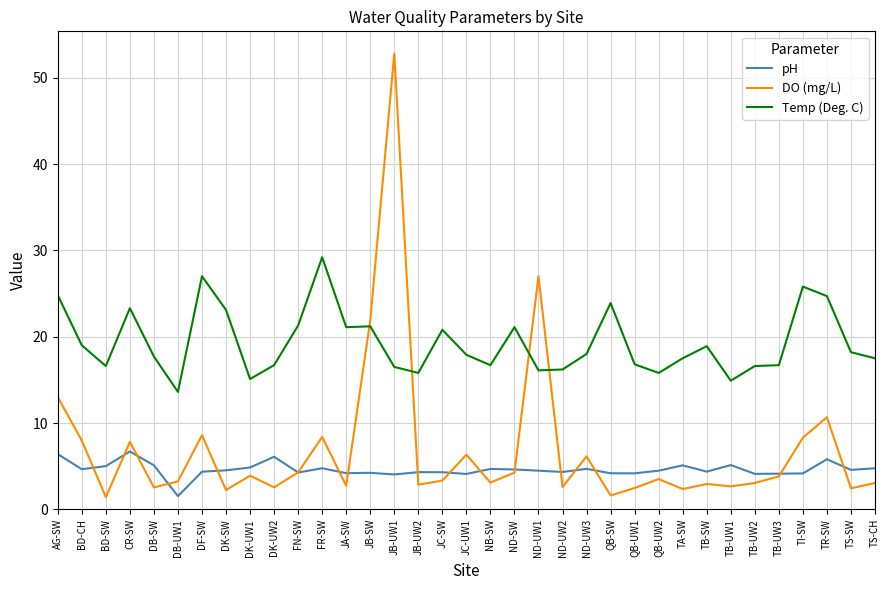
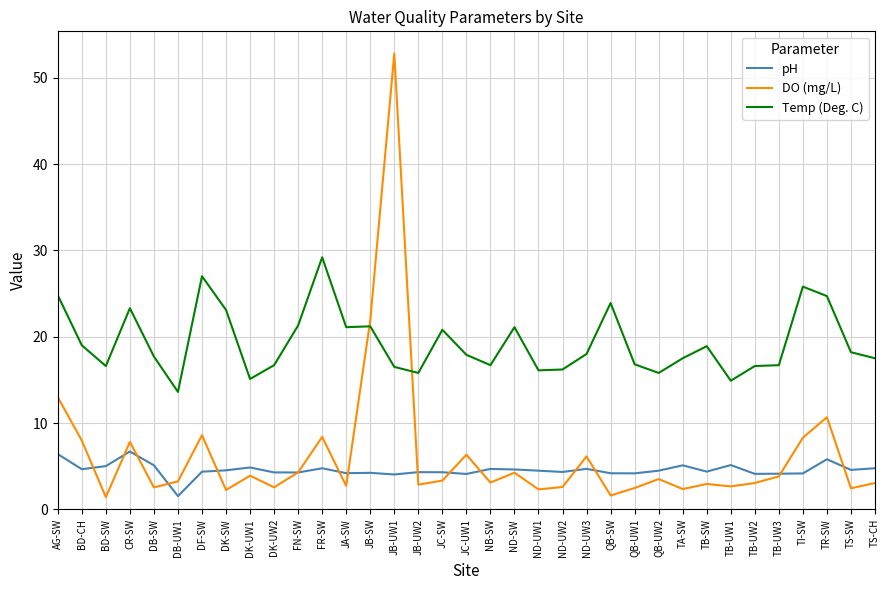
  {
    "pH": {
      "AG-SW": 6,
      "BD-CH": 5,
      "BD-SW": 5,
      "CR-SW": 7,
      "DB-SW": 5,
      "DB-UW1": 2,
      "DF-SW": 4,
      "DK-SW": 5,
      "DK-UW1": 5,
-     "DK-UW2": 6,
+     "DK-UW2": 4,
      "FR-SW": 5,
      "JA-SW": 4,
      "JB-SW": 4,
      "JB-UW1": 4,
      "JB-UW2": 4,
      "JC-SW": 4,
      "JC-UW1": 4,
      "NB-SW": 5,
      "ND-SW": 5,
      "ND-UW1": 4,
      "ND-UW2": 4,
      "ND-UW3": 5,
      "QB-SW": 4,
      "QB-UW1": 4,
      "QB-UW2": 4,
      "TA-SW": 5,
      "TB-SW": 4,
      "TB-UW1": 5,
      "TB-UW2": 4,
      "TB-UW3": 4,
      "TI-SW": 4,
      "TR-SW": 6,
      "TS-SW": 5,
      "TS-CH": 5
    },
    "DO (mg/L)": {
      "AG-SW": 13,
      "BD-CH": 8,
      "BD-SW": 1,
      "CR-SW": 8,
      "DB-SW": 3,
      "DB-UW1": 3,
      "DF-SW": 9,
      "DK-SW": 2,
      "DK-UW1": 4,
      "DK-UW2": 3,
      "FR-SW": 8,
      "JA-SW": 3,
      "JB-SW": 22,
      "JB-UW1": 53,
      "JB-UW2": 3,
      "JC-SW": 3,
      "JC-UW1": 6,
      "NB-SW": 3,
      "ND-SW": 4,
-     "ND-UW1": 27,
+     "ND-UW1": 2,
      "ND-UW2": 3,
      "ND-UW3": 6,
      "QB-SW": 2,
      "QB-UW1": 2,
      "QB-UW2": 4,
      "TA-SW": 2,
      "TB-SW": 3,
      "TB-UW1": 3,
      "TB-UW2": 3,
      "TB-UW3": 4,
      "TI-SW": 8,
      "TR-SW": 11,
      "TS-SW": 2,
      "TS-CH": 3
    },
    "Temp (Deg. C)": {
      "AG-SW": 25,
      "BD-CH": 19,
      "BD-SW": 17,
      "CR-SW": 23,
      "DB-SW": 18,
      "DB-UW1": 14,
      "DF-SW": 27,
      "DK-SW": 23,
      "DK-UW1": 15,
      "DK-UW2": 17,
      "FN-SW": 21,
      "FR-SW": 29,
      "JA-SW": 21,
      "JB-SW": 21,
      "JB-UW1": 17,
      "JB-UW2": 16,
      "JC-SW": 21,
      "JC-UW1": 18,
      "NB-SW": 17,
      "ND-SW": 21,
      "ND-UW1": 16,
      "ND-UW2": 16,
      "ND-UW3": 18,
      "QB-SW": 24,
      "QB-UW1": 17,
      "QB-UW2": 16,
      "TA-SW": 18,
      "TB-SW": 19,
      "TB-UW1": 15,
      "TB-UW2": 17,
      "TB-UW3": 17,
      "TI-SW": 26,
      "TR-SW": 25,
      "TS-SW": 18,
      "TS-CH": 18
    }
  }
